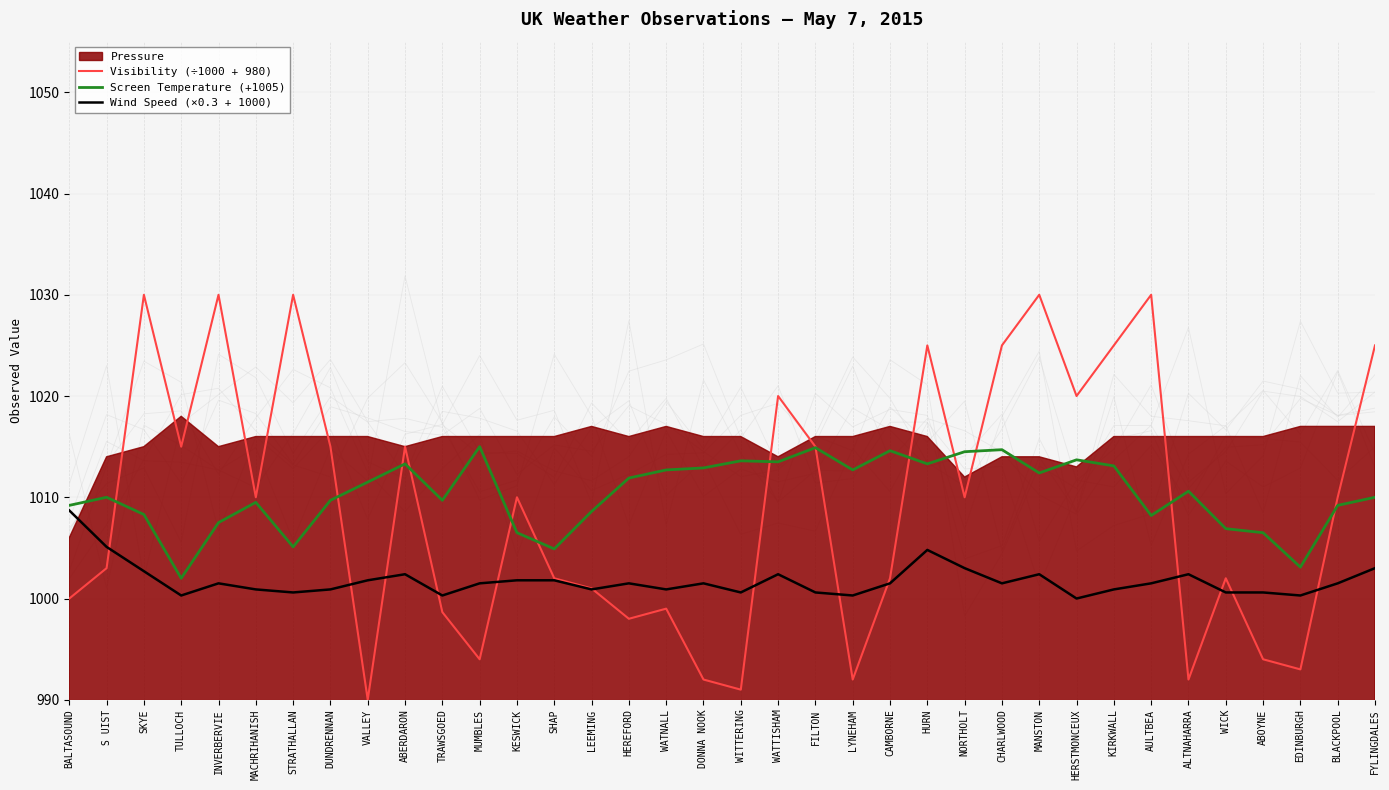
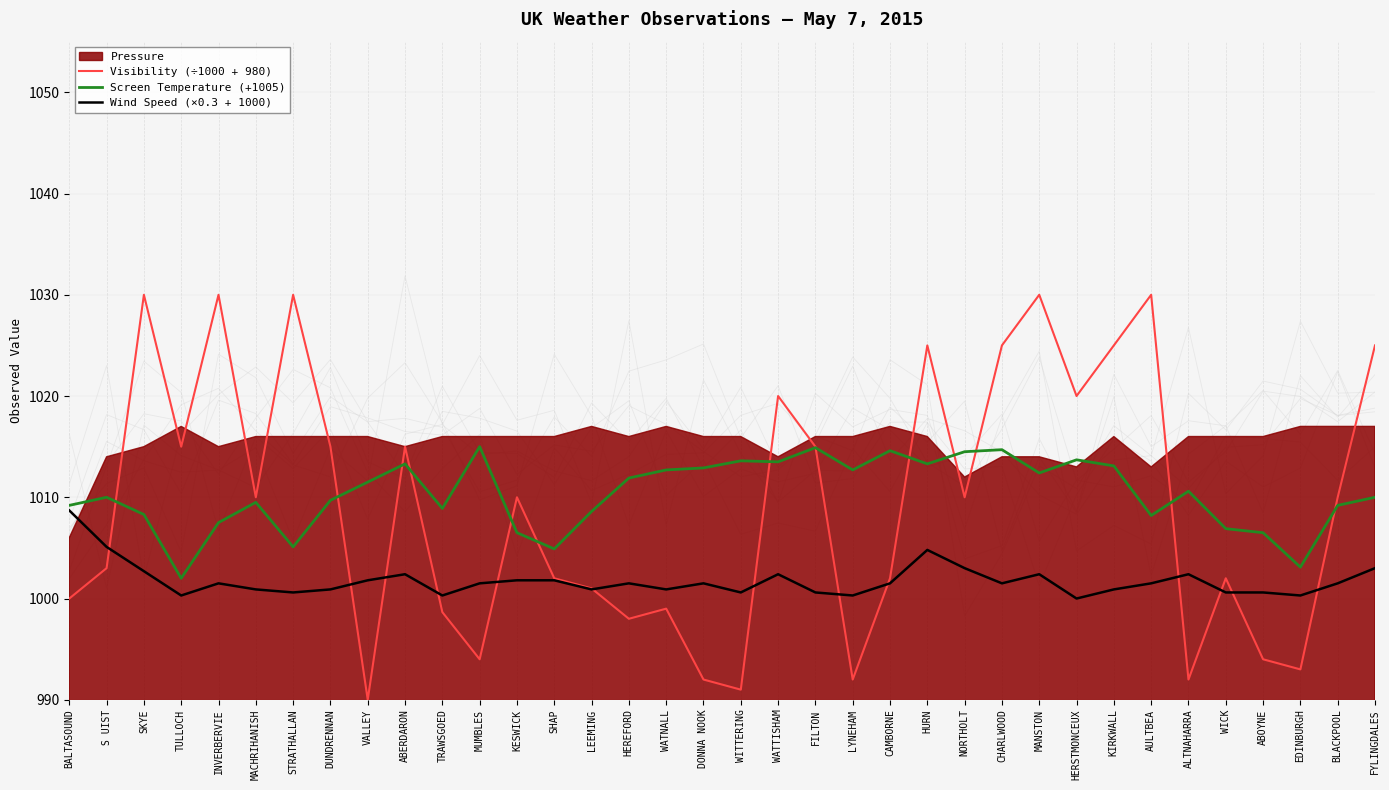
  {
    "Pressure": {
      "S UIST": 1014,
      "SKYE": 1015,
-     "TULLOCH": 1018,
+     "TULLOCH": 1017,
      "INVERBERVIE": 1015,
      "STRATHALLAN": 1016,
      "DUNDRENNAN": 1016,
      "VALLEY": 1016,
      "KESWICK": 1016,
      "SHAP": 1016,
      "HEREFORD": 1016,
      "DONNA NOOK": 1016,
      "WATTISHAM": 1014,
      "LYNEHAM": 1016,
      "CAMBORNE": 1017,
      "HURN": 1016,
      "NORTHOLT": 1012,
      "CHARLWOOD": 1014,
      "HERSTMONCEUX": 1013,
-     "AULTBEA": 1016,
+     "AULTBEA": 1013,
      "ALTNAHARRA": 1016,
      "EDINBURGH": 1017,
      "BLACKPOOL": 1017,
      "FYLINGDALES": 1017
    },
    "Visibility (÷1000 + 980)": {
      "BALTASOUND": 1000.0,
      "S UIST": 1003.0,
      "SKYE": 1030.0,
      "INVERBERVIE": 1030.0,
      "MACHRIHANISH": 1010.0,
      "STRATHALLAN": 1030.0,
      "VALLEY": 990.0,
      "TRAWSGOED": 998.7,
      "MUMBLES": 994.0,
      "KESWICK": 1010.0,
      "HEREFORD": 998.0,
      "WATNALL": 999.0,
      "DONNA NOOK": 992.0,
      "WITTERING": 991.0,
      "WATTISHAM": 1020.0,
      "LYNEHAM": 992.0,
      "CAMBORNE": 1002.0,
      "HURN": 1025.0,
      "NORTHOLT": 1010.0,
      "CHARLWOOD": 1025.0,
      "MANSTON": 1030.0,
      "HERSTMONCEUX": 1020.0,
      "KIRKWALL": 1025.0,
      "AULTBEA": 1030.0,
      "ALTNAHARRA": 992.0,
      "WICK": 1002.0,
      "ABOYNE": 994.0,
      "EDINBURGH": 993.0,
      "BLACKPOOL": 1010.0,
      "FYLINGDALES": 1025.0
    },
    "Screen Temperature (+1005)": {
      "BALTASOUND": 1009.2,
      "S UIST": 1010.0,
      "SKYE": 1008.3,
      "TULLOCH": 1002.0,
      "INVERBERVIE": 1007.5,
      "MACHRIHANISH": 1009.5,
      "STRATHALLAN": 1005.1,
      "DUNDRENNAN": 1009.7,
      "ABERDARON": 1013.3,
-     "TRAWSGOED": 1009.7,
+     "TRAWSGOED": 1008.9,
      "MUMBLES": 1015.0,
      "KESWICK": 1006.5,
      "SHAP": 1004.9,
      "LEEMING": 1008.6,
      "HEREFORD": 1011.9,
      "WATNALL": 1012.7,
      "WITTERING": 1013.6,
      "WATTISHAM": 1013.5,
      "CAMBORNE": 1014.6,
      "NORTHOLT": 1014.5,
      "MANSTON": 1012.4,
      "HERSTMONCEUX": 1013.7,
      "KIRKWALL": 1013.1,
      "ALTNAHARRA": 1010.6,
      "WICK": 1006.9,
      "ABOYNE": 1006.5,
      "EDINBURGH": 1003.1,
      "BLACKPOOL": 1009.2,
      "FYLINGDALES": 1010.0
    },
    "Wind Speed (×0.3 + 1000)": {
      "BALTASOUND": 1008.7,
      "S UIST": 1005.1,
      "SKYE": 1002.7,
      "TULLOCH": 1000.3,
      "INVERBERVIE": 1001.5,
      "MACHRIHANISH": 1000.9,
      "STRATHALLAN": 1000.6,
      "DUNDRENNAN": 1000.9,
      "VALLEY": 1001.8,
      "ABERDARON": 1002.4,
      "TRAWSGOED": 1000.3,
      "MUMBLES": 1001.5,
      "KESWICK": 1001.8,
      "HEREFORD": 1001.5,
      "WATNALL": 1000.9,
      "DONNA NOOK": 1001.5,
      "WITTERING": 1000.6,
      "WATTISHAM": 1002.4,
      "FILTON": 1000.6,
      "LYNEHAM": 1000.3,
      "CAMBORNE": 1001.5,
      "HURN": 1004.8,
      "NORTHOLT": 1003.0,
      "CHARLWOOD": 1001.5,
      "MANSTON": 1002.4,
      "HERSTMONCEUX": 1000.0,
      "KIRKWALL": 1000.9,
      "AULTBEA": 1001.5,
      "ALTNAHARRA": 1002.4,
      "WICK": 1000.6,
      "ABOYNE": 1000.6,
      "EDINBURGH": 1000.3,
      "BLACKPOOL": 1001.5,
      "FYLINGDALES": 1003.0
    }
  }
